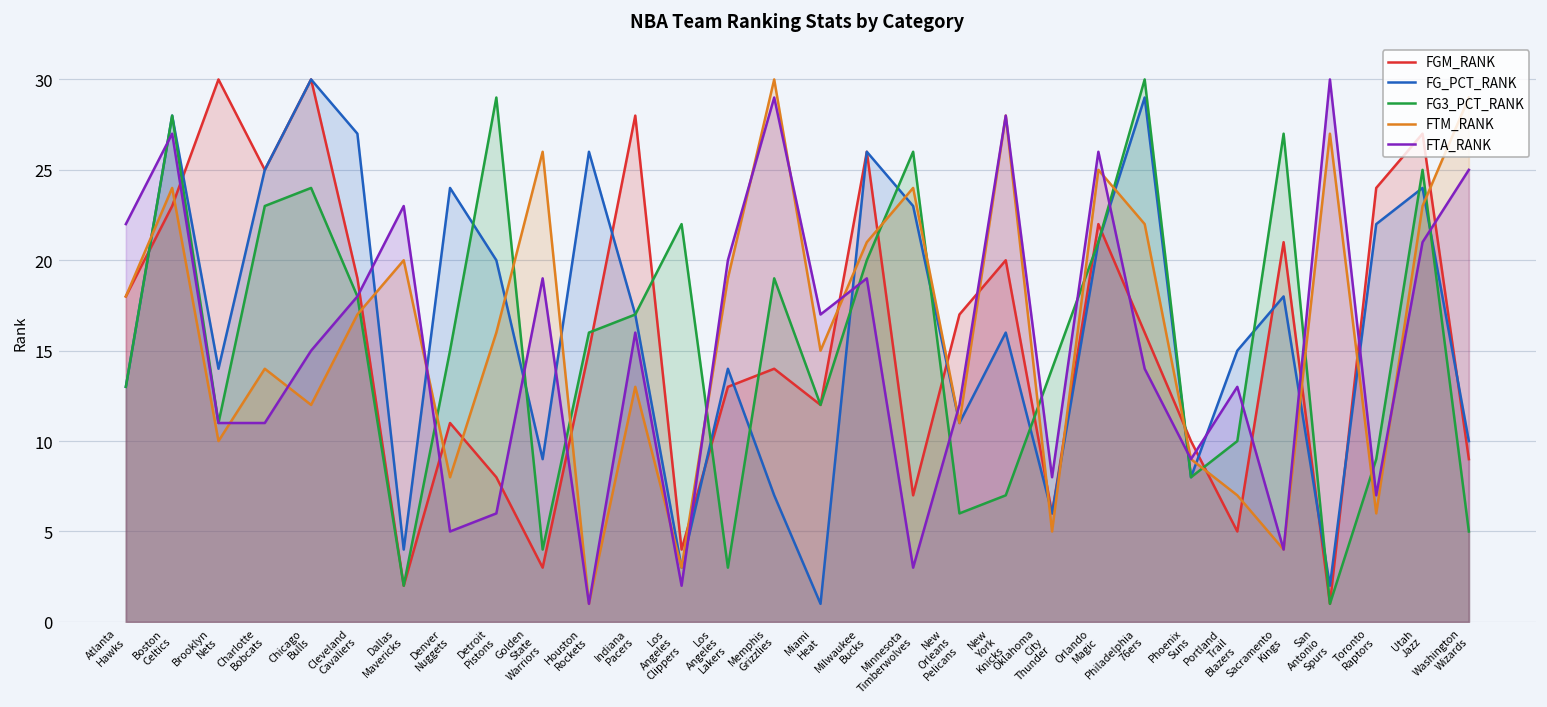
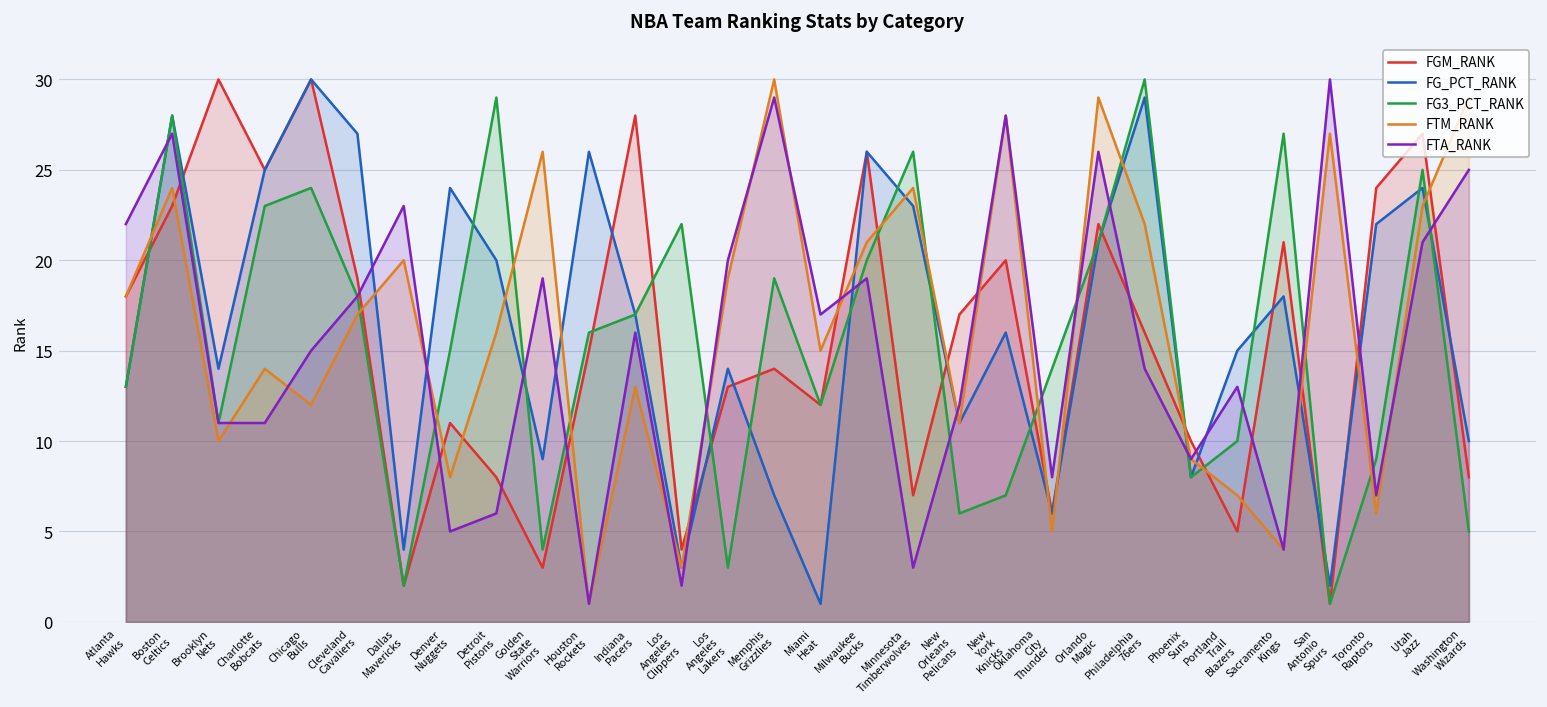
  {
    "FGM_RANK": {
      "Boston Celtics": 23,
      "Brooklyn Nets": 30,
      "Cleveland Cavaliers": 19,
      "Denver Nuggets": 11,
      "Detroit Pistons": 8,
      "Golden State Warriors": 3,
      "Houston Rockets": 15,
      "Indiana Pacers": 28,
      "Los Angeles Clippers": 4,
      "Los Angeles Lakers": 13,
      "Memphis Grizzlies": 14,
      "Minnesota Timberwolves": 7,
      "New Orleans Pelicans": 17,
      "New York Knicks": 20,
      "Orlando Magic": 22,
      "Philadelphia 76ers": 16,
      "Phoenix Suns": 10,
      "Portland Trail Blazers": 5,
      "Sacramento Kings": 21,
      "Toronto Raptors": 24,
-     "Washington Wizards": 9
+     "Washington Wizards": 8
    },
    "FG_PCT_RANK": {
      "Brooklyn Nets": 14,
      "Cleveland Cavaliers": 27,
      "Dallas Mavericks": 4,
      "Denver Nuggets": 24,
      "Detroit Pistons": 20,
      "Golden State Warriors": 9,
      "Houston Rockets": 26,
      "Los Angeles Lakers": 14,
      "Memphis Grizzlies": 7,
      "Miami Heat": 1,
      "Minnesota Timberwolves": 23,
      "New York Knicks": 16,
      "Philadelphia 76ers": 29,
      "Portland Trail Blazers": 15,
      "Sacramento Kings": 18,
      "San Antonio Spurs": 2,
      "Toronto Raptors": 22,
      "Utah Jazz": 24,
      "Washington Wizards": 10
    },
    "FG3_PCT_RANK": {
      "Charlotte Bobcats": 23,
      "Chicago Bulls": 24,
      "Denver Nuggets": 15,
      "Detroit Pistons": 29,
      "Golden State Warriors": 4,
      "Houston Rockets": 16,
      "Los Angeles Clippers": 22,
      "Los Angeles Lakers": 3,
      "Memphis Grizzlies": 19,
      "Milwaukee Bucks": 20,
      "Minnesota Timberwolves": 26,
      "New Orleans Pelicans": 6,
      "New York Knicks": 7,
      "Oklahoma City Thunder": 14,
      "Philadelphia 76ers": 30,
      "Portland Trail Blazers": 10,
      "Sacramento Kings": 27,
      "Toronto Raptors": 9,
      "Utah Jazz": 25,
      "Washington Wizards": 5
    },
    "FTM_RANK": {
      "Boston Celtics": 24,
      "Brooklyn Nets": 10,
      "Charlotte Bobcats": 14,
      "Chicago Bulls": 12,
      "Cleveland Cavaliers": 17,
      "Dallas Mavericks": 20,
      "Denver Nuggets": 8,
      "Detroit Pistons": 16,
      "Golden State Warriors": 26,
      "Indiana Pacers": 13,
      "Los Angeles Lakers": 19,
      "Memphis Grizzlies": 30,
      "Miami Heat": 15,
      "Milwaukee Bucks": 21,
      "Minnesota Timberwolves": 24,
      "Oklahoma City Thunder": 5,
-     "Orlando Magic": 25,
+     "Orlando Magic": 29,
      "Philadelphia 76ers": 22,
      "Portland Trail Blazers": 7,
      "San Antonio Spurs": 27,
      "Toronto Raptors": 6,
      "Utah Jazz": 23
    },
    "FTA_RANK": {
      "Atlanta Hawks": 22,
      "Boston Celtics": 27,
      "Charlotte Bobcats": 11,
      "Chicago Bulls": 15,
      "Dallas Mavericks": 23,
      "Denver Nuggets": 5,
      "Detroit Pistons": 6,
      "Golden State Warriors": 19,
      "Indiana Pacers": 16,
      "Los Angeles Clippers": 2,
      "Los Angeles Lakers": 20,
      "Memphis Grizzlies": 29,
      "Miami Heat": 17,
      "Milwaukee Bucks": 19,
      "Minnesota Timberwolves": 3,
      "New Orleans Pelicans": 12,
      "Oklahoma City Thunder": 8,
      "Orlando Magic": 26,
      "Philadelphia 76ers": 14,
      "Portland Trail Blazers": 13,
      "San Antonio Spurs": 30,
      "Toronto Raptors": 7,
      "Utah Jazz": 21,
      "Washington Wizards": 25
    }
  }
